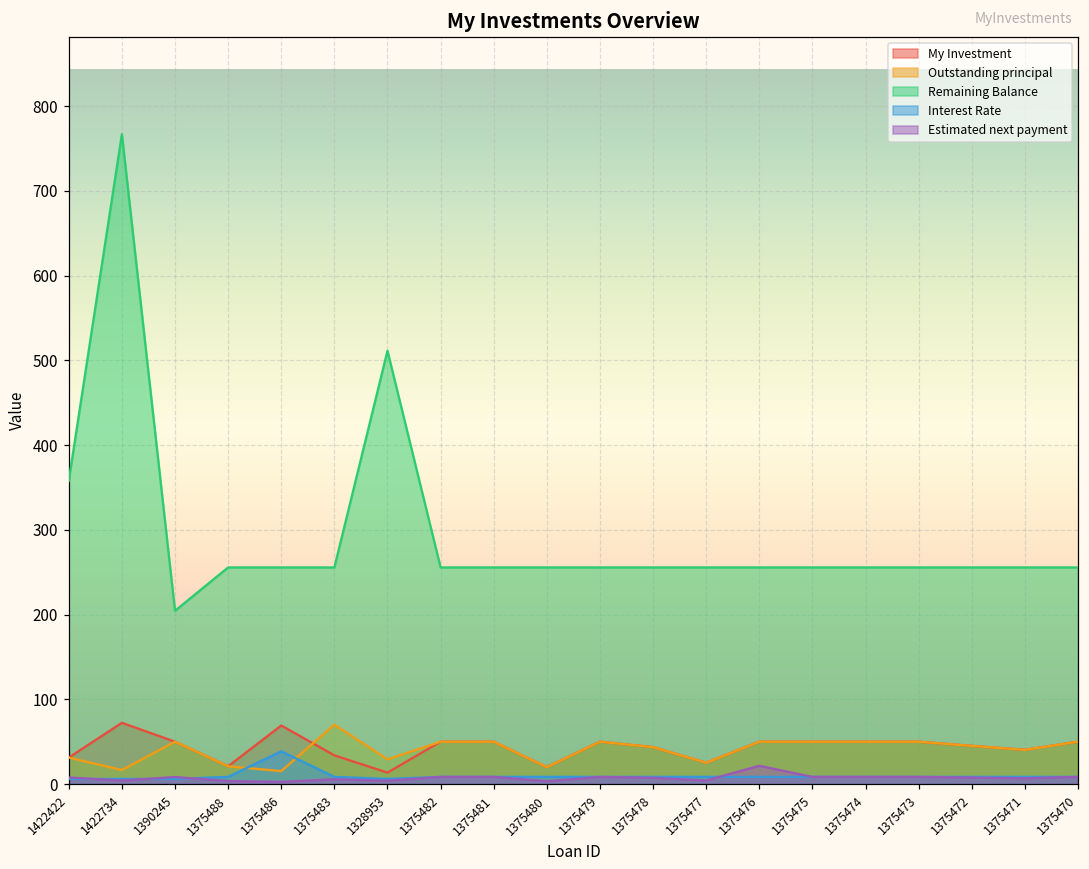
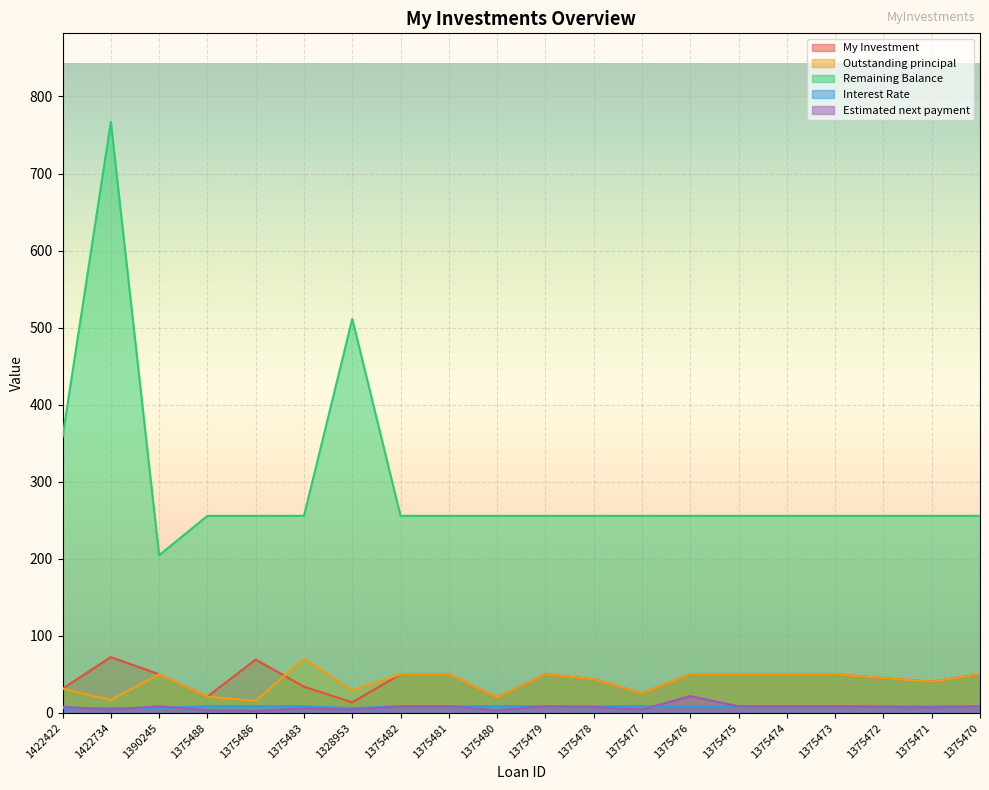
  {
    "My Investment": {
      "1422734": 70,
      "1375486": 70,
      "1375483": 30,
      "1328953": 10
    },
    "Outstanding principal": {
      "1422734": 20,
      "1375486": 20,
      "1375483": 70,
      "1328953": 30
    },
    "Remaining Balance": {
      "1422422": 360,
      "1422734": 770,
      "1390245": 200,
      "1375488": 260,
      "1375486": 260,
      "1375483": 260,
      "1328953": 510,
      "1375482": 260,
      "1375481": 260,
      "1375480": 260,
      "1375479": 260,
      "1375478": 260,
      "1375477": 260,
      "1375476": 260,
      "1375475": 260,
      "1375474": 260,
      "1375473": 260,
      "1375472": 260,
      "1375471": 260,
      "1375470": 260
    },
    "Interest Rate": {
      "1375488": 10,
-     "1375486": 40,
+     "1375486": 10,
      "1375480": 10,
      "1375477": 10,
      "1375476": 10
    },
    "Estimated next payment": {
      "1375488": 0,
      "1375486": 0,
      "1375480": 0,
      "1375477": 0,
      "1375476": 20
    }
  }
